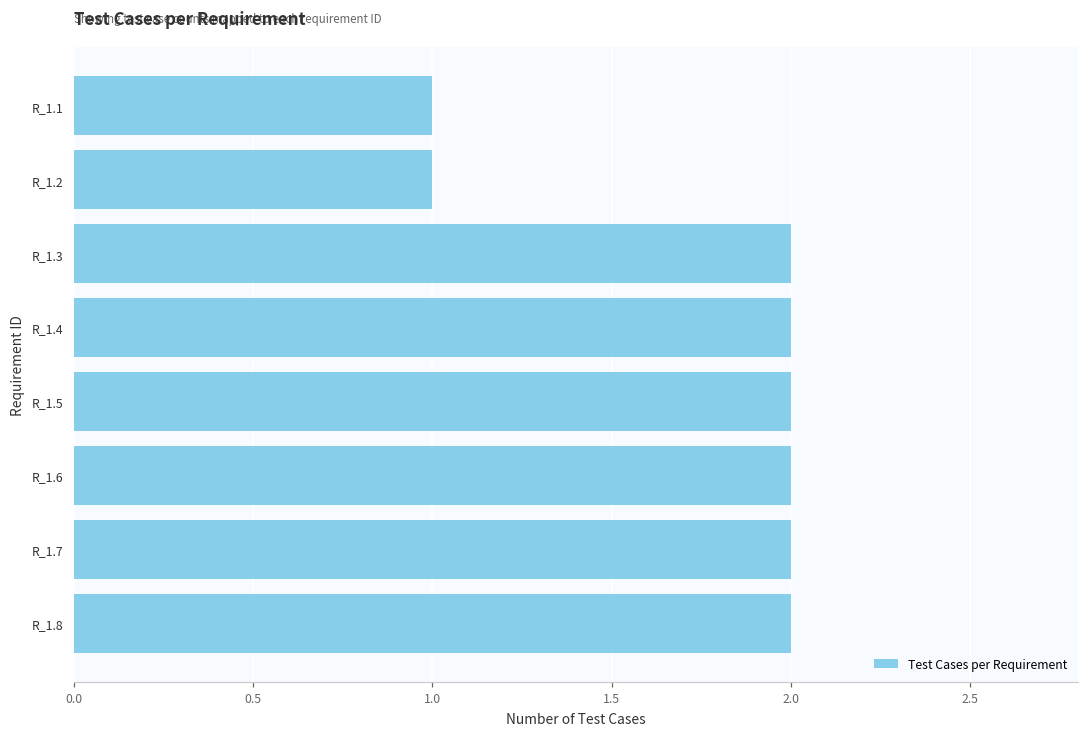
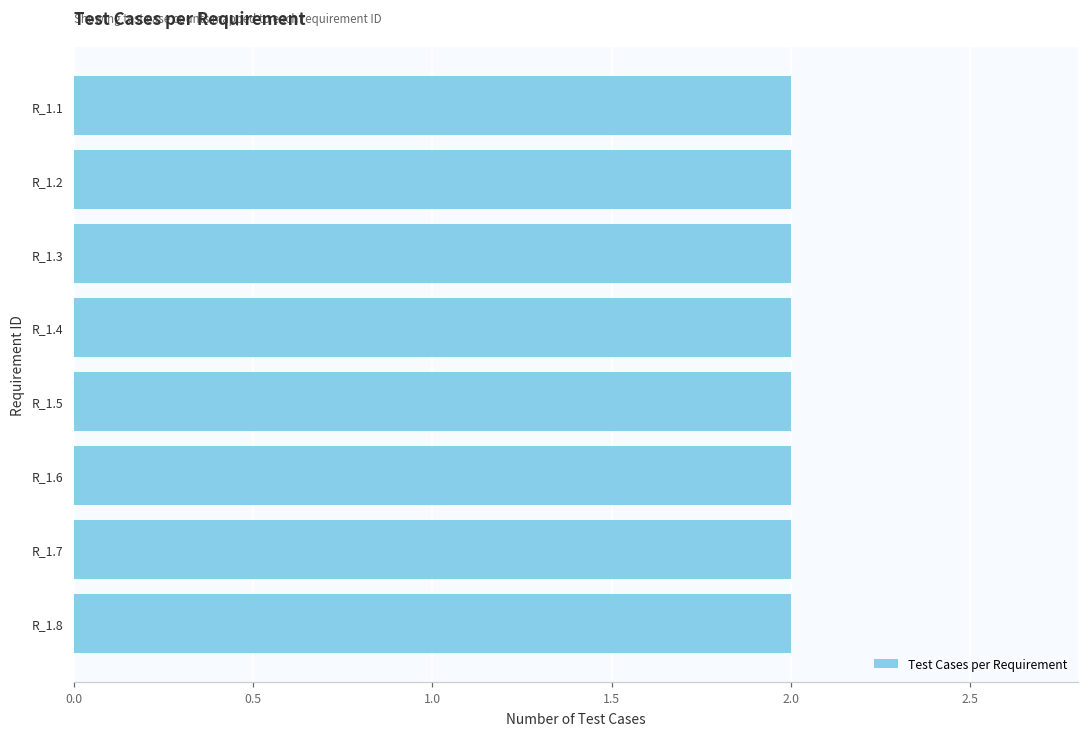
  {
-   "R_1.1": 1,
-   "R_1.2": 1,
+   "R_1.1": 2,
+   "R_1.2": 2,
    "R_1.3": 2,
    "R_1.4": 2,
    "R_1.5": 2,
    "R_1.6": 2,
    "R_1.7": 2,
    "R_1.8": 2
  }
